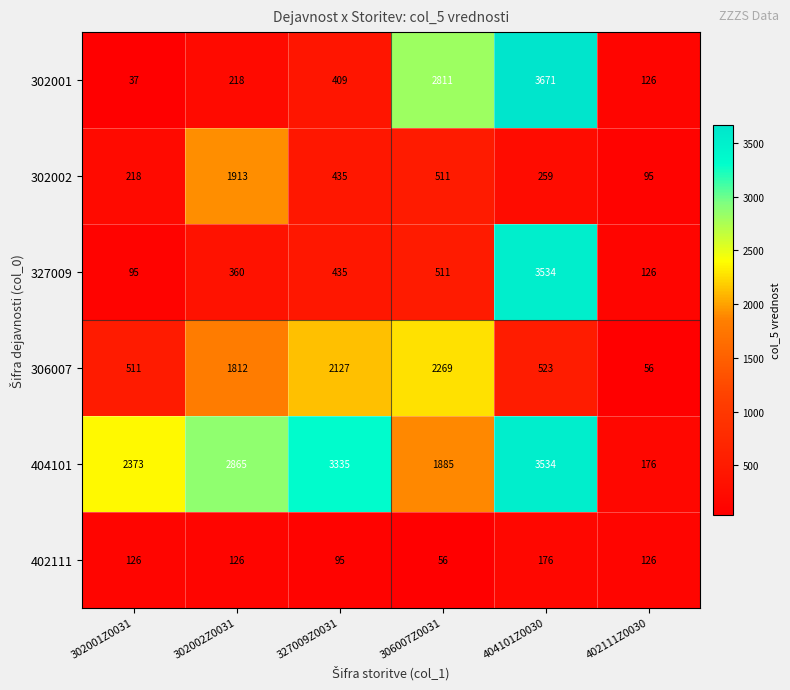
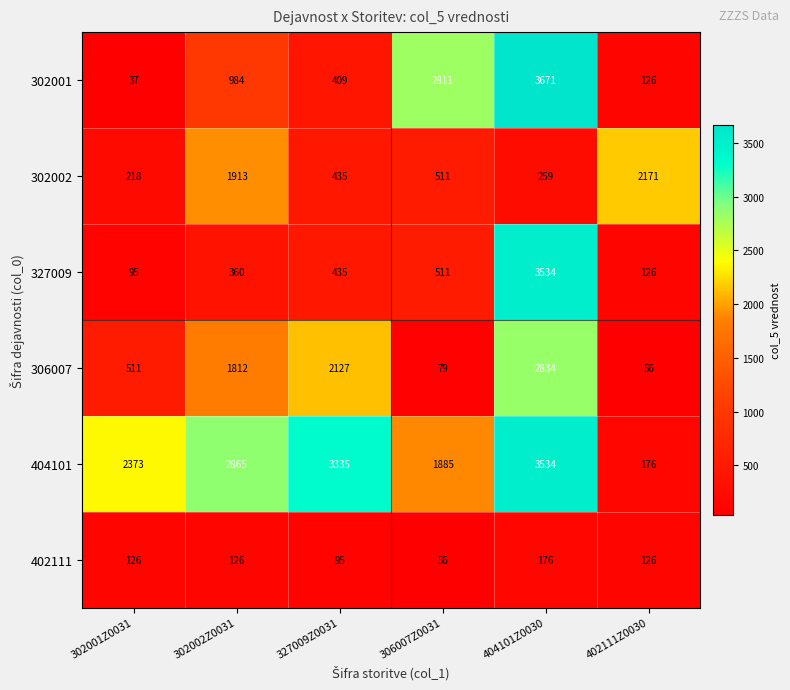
  {
    "302001": {
      "302001Z0031": 37,
-     "302002Z0031": 218,
+     "302002Z0031": 984,
      "327009Z0031": 409,
      "306007Z0031": 2811,
      "404101Z0030": 3671,
      "402111Z0030": 126
    },
    "302002": {
      "302001Z0031": 218,
      "302002Z0031": 1913,
      "327009Z0031": 435,
      "306007Z0031": 511,
      "404101Z0030": 259,
-     "402111Z0030": 95
+     "402111Z0030": 2171
    },
    "327009": {
      "302001Z0031": 95,
      "302002Z0031": 360,
      "327009Z0031": 435,
      "306007Z0031": 511,
      "404101Z0030": 3534,
      "402111Z0030": 126
    },
    "306007": {
      "302001Z0031": 511,
      "302002Z0031": 1812,
      "327009Z0031": 2127,
-     "306007Z0031": 2269,
-     "404101Z0030": 523,
+     "306007Z0031": 79,
+     "404101Z0030": 2834,
      "402111Z0030": 56
    },
    "404101": {
      "302001Z0031": 2373,
      "302002Z0031": 2865,
      "327009Z0031": 3335,
      "306007Z0031": 1885,
      "404101Z0030": 3534,
      "402111Z0030": 176
    },
    "402111": {
      "302001Z0031": 126,
      "302002Z0031": 126,
      "327009Z0031": 95,
      "306007Z0031": 56,
      "404101Z0030": 176,
      "402111Z0030": 126
    }
  }
